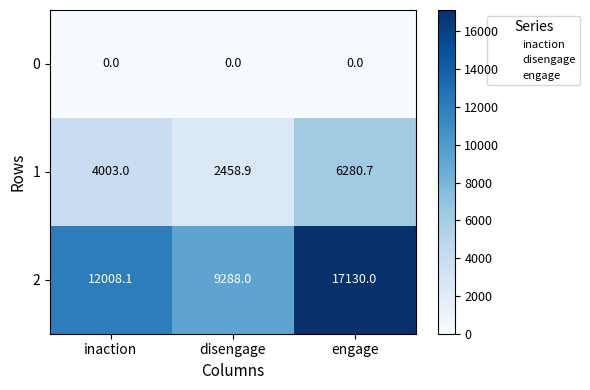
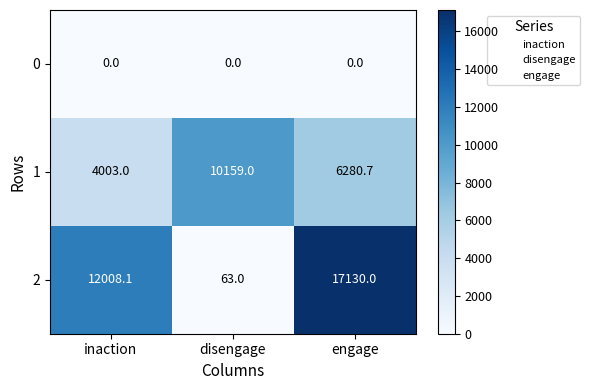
  {
    "0": {
      "inaction": 0.0,
      "disengage": 0.0,
      "engage": 0.0
    },
    "1": {
      "inaction": 4003.0,
-     "disengage": 2458.9,
+     "disengage": 10159.0,
      "engage": 6280.7
    },
    "2": {
      "inaction": 12008.1,
-     "disengage": 9288.0,
+     "disengage": 63.0,
      "engage": 17130.0
    }
  }
